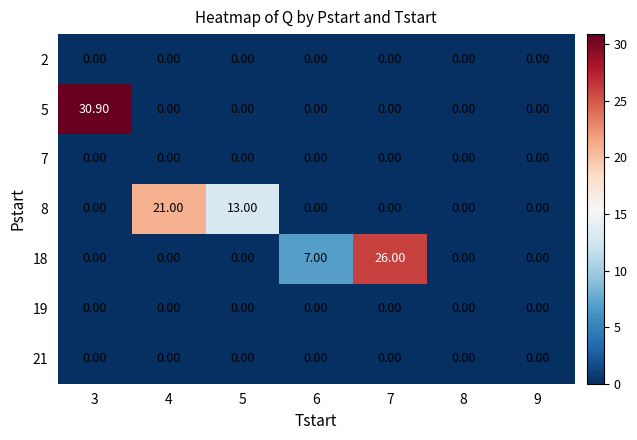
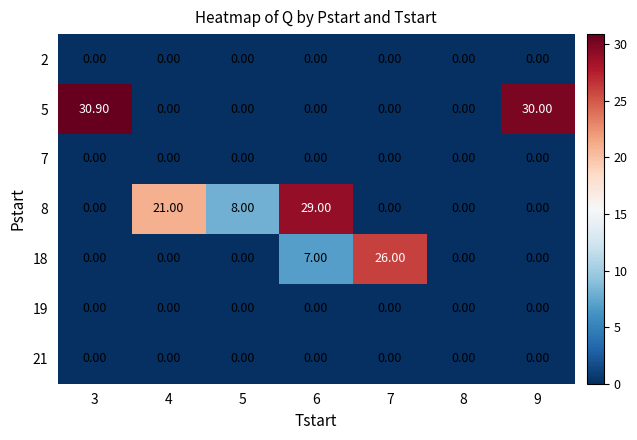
  {
    "2": {
      "3": 0.00,
      "4": 0.00,
      "5": 0.00,
      "6": 0.00,
      "7": 0.00,
      "8": 0.00,
      "9": 0.00
    },
    "5": {
      "3": 30.90,
      "4": 0.00,
      "5": 0.00,
      "6": 0.00,
      "7": 0.00,
      "8": 0.00,
-     "9": 0.00
+     "9": 30.00
    },
    "7": {
      "3": 0.00,
      "4": 0.00,
      "5": 0.00,
      "6": 0.00,
      "7": 0.00,
      "8": 0.00,
      "9": 0.00
    },
    "8": {
      "3": 0.00,
      "4": 21.00,
-     "5": 13.00,
-     "6": 0.00,
+     "5": 8.00,
+     "6": 29.00,
      "7": 0.00,
      "8": 0.00,
      "9": 0.00
    },
    "18": {
      "3": 0.00,
      "4": 0.00,
      "5": 0.00,
      "6": 7.00,
      "7": 26.00,
      "8": 0.00,
      "9": 0.00
    },
    "19": {
      "3": 0.00,
      "4": 0.00,
      "5": 0.00,
      "6": 0.00,
      "7": 0.00,
      "8": 0.00,
      "9": 0.00
    },
    "21": {
      "3": 0.00,
      "4": 0.00,
      "5": 0.00,
      "6": 0.00,
      "7": 0.00,
      "8": 0.00,
      "9": 0.00
    }
  }
